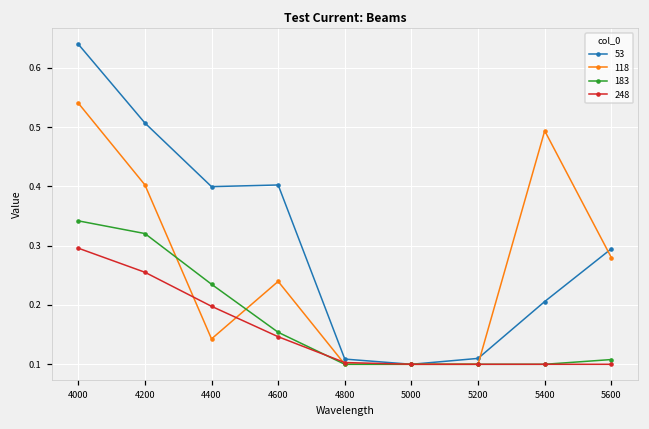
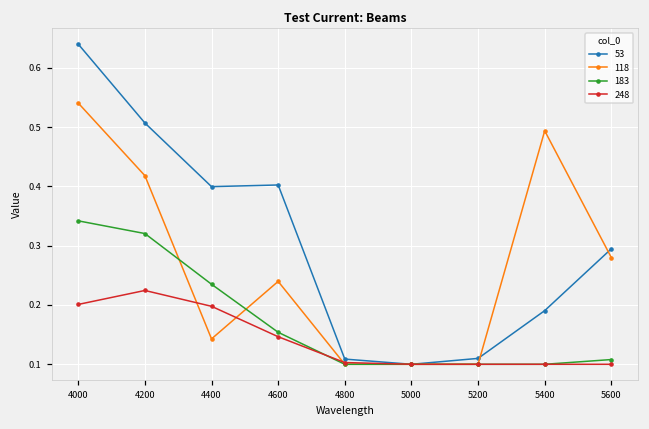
  {
    "53": {
      "4000": 0.64,
      "4200": 0.51,
      "4400": 0.40,
      "4600": 0.40,
      "4800": 0.11,
      "5200": 0.11,
-     "5400": 0.21,
+     "5400": 0.19,
      "5600": 0.29
    },
    "118": {
      "4000": 0.54,
-     "4200": 0.40,
+     "4200": 0.42,
      "4400": 0.14,
      "4600": 0.24,
      "5400": 0.49,
      "5600": 0.28
    },
    "183": {
      "4000": 0.34,
      "4200": 0.32,
      "4400": 0.23,
      "4600": 0.15,
      "5600": 0.11
    },
    "248": {
-     "4000": 0.30,
-     "4200": 0.26,
+     "4000": 0.20,
+     "4200": 0.22,
      "4400": 0.20,
      "4600": 0.15,
      "5600": 0.10
    }
  }
